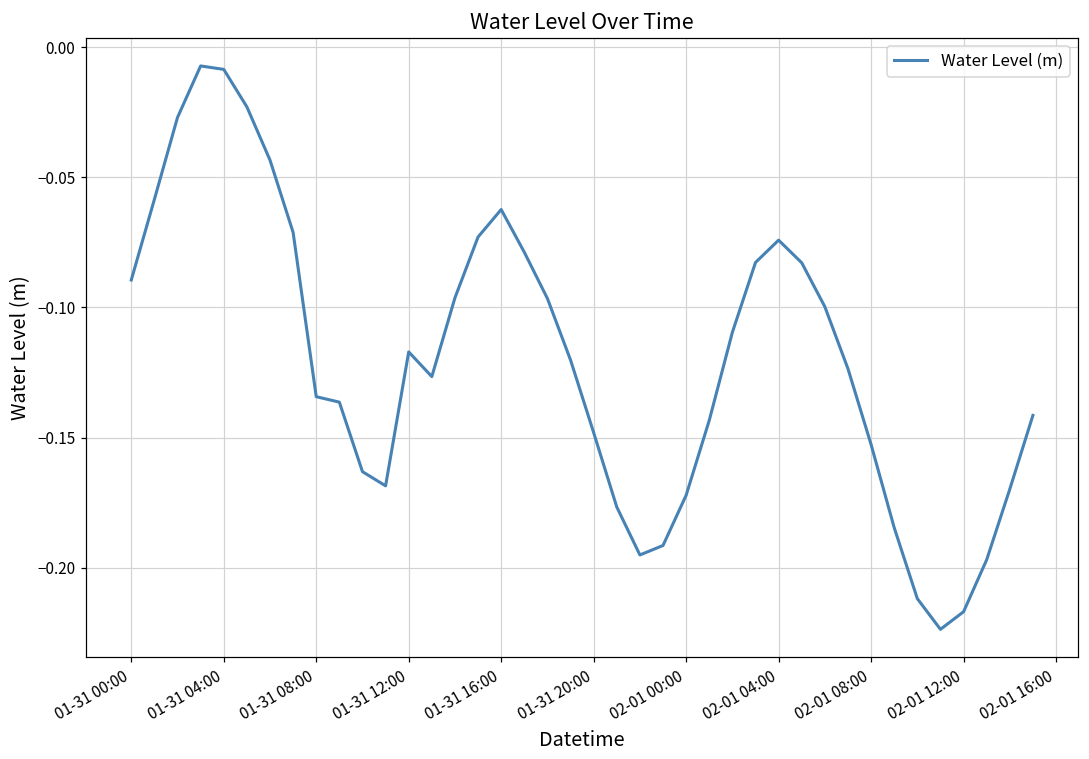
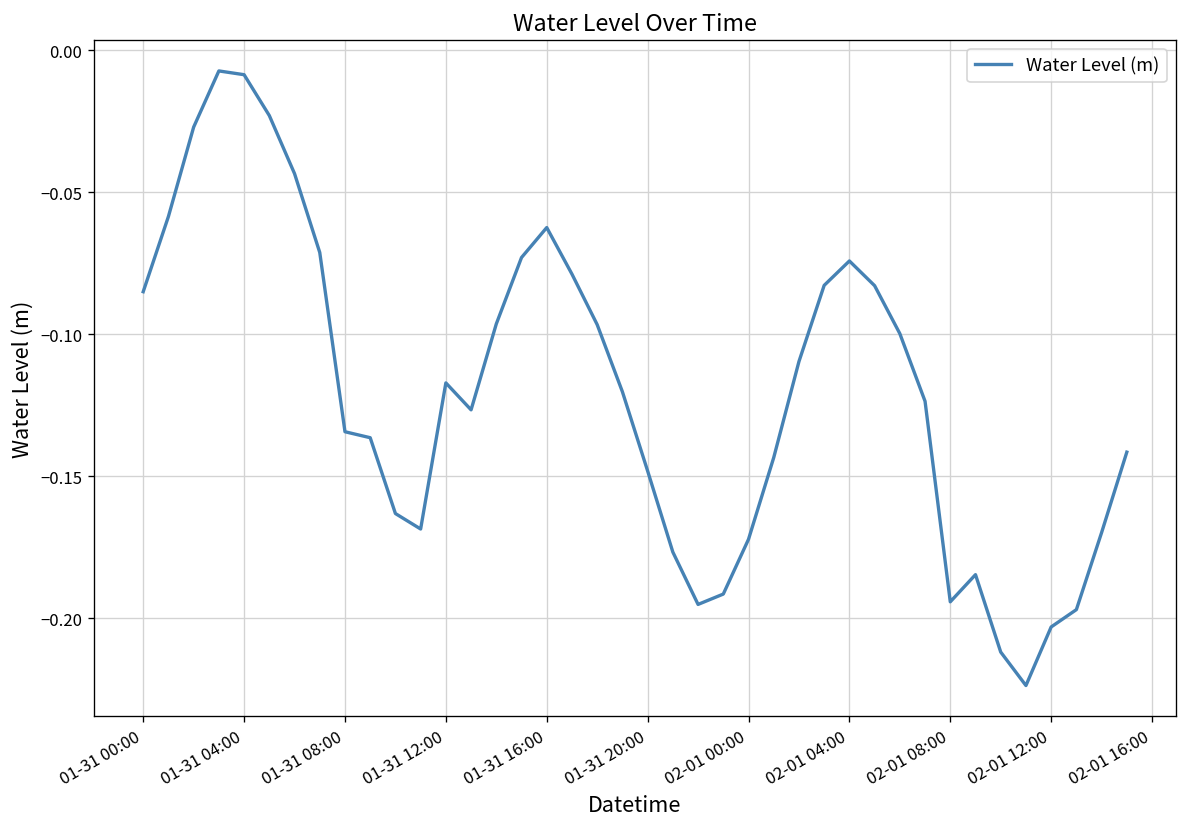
  {
-   "01-31 00:00": -0.089,
+   "01-31 00:00": -0.085,
    "01-31 04:00": -0.009,
    "01-31 08:00": -0.134,
    "01-31 12:00": -0.117,
    "01-31 16:00": -0.062,
    "01-31 20:00": -0.148,
    "02-01 00:00": -0.172,
    "02-01 04:00": -0.074,
-   "02-01 08:00": -0.153,
-   "02-01 12:00": -0.217
+   "02-01 08:00": -0.194,
+   "02-01 12:00": -0.203
  }
